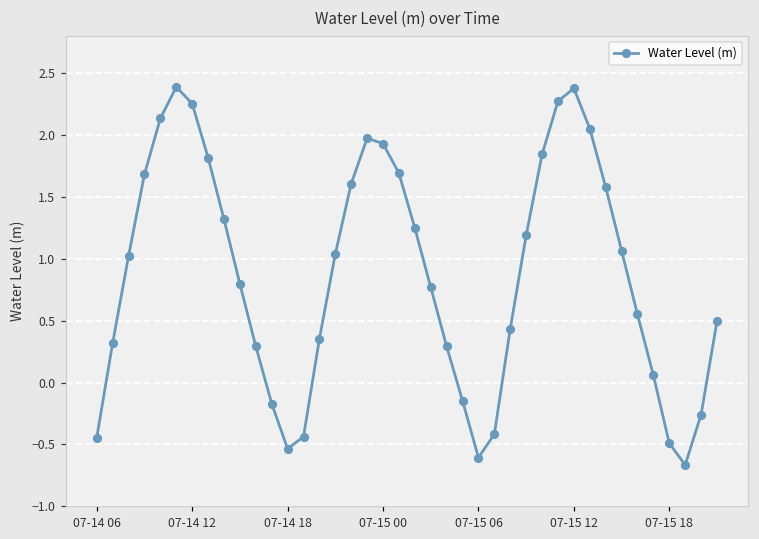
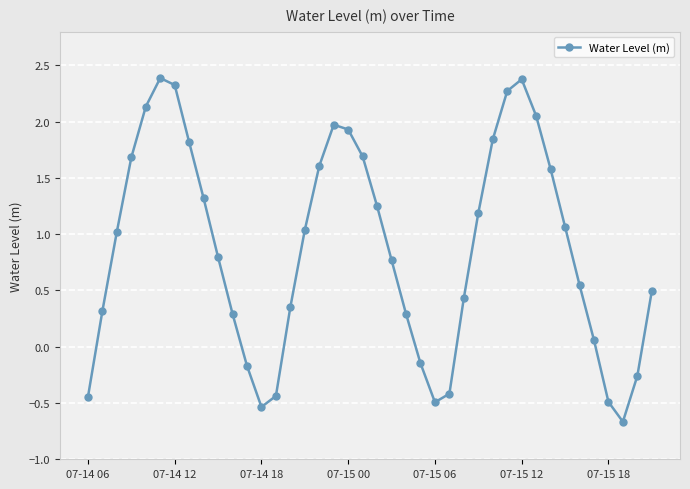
  {
    "07-14 06": -0.44,
-   "07-14 12": 2.25,
+   "07-14 12": 2.33,
    "07-14 18": -0.54,
    "07-15 00": 1.93,
-   "07-15 06": -0.61,
+   "07-15 06": -0.49,
    "07-15 12": 2.38,
    "07-15 18": -0.49
  }
